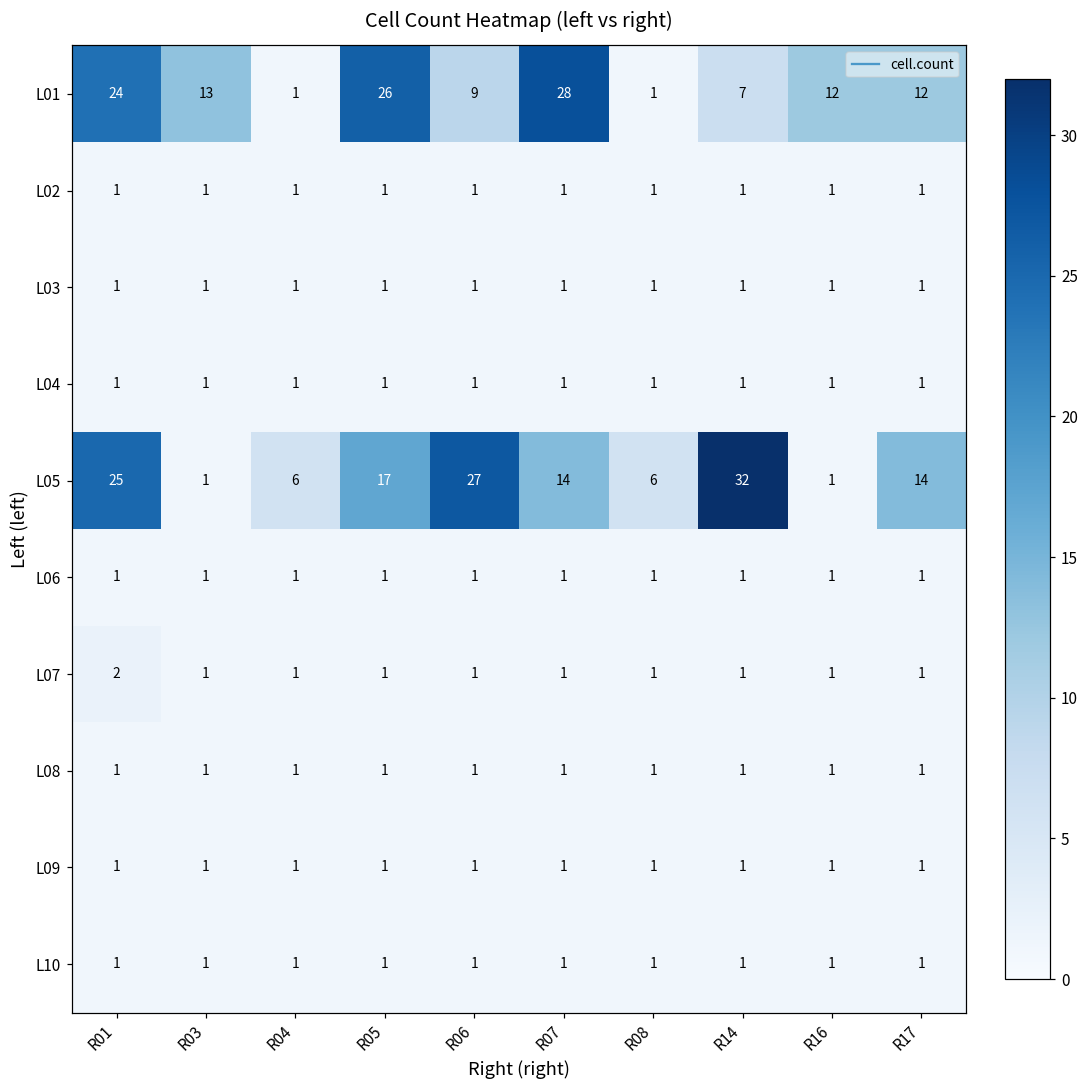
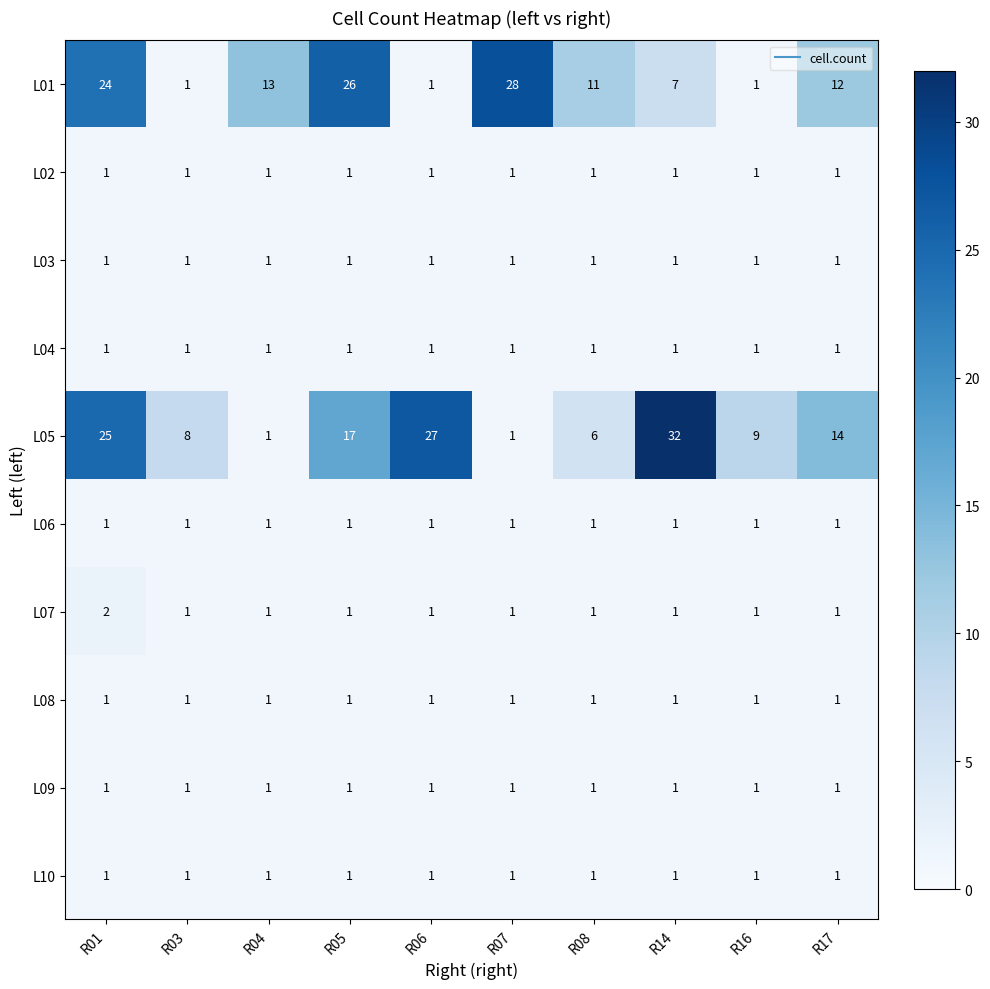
  {
    "L01": {
      "R01": 24,
-     "R03": 13,
-     "R04": 1,
+     "R03": 1,
+     "R04": 13,
      "R05": 26,
-     "R06": 9,
+     "R06": 1,
      "R07": 28,
-     "R08": 1,
+     "R08": 11,
      "R14": 7,
-     "R16": 12,
+     "R16": 1,
      "R17": 12
    },
    "L02": {
      "R01": 1,
      "R03": 1,
      "R04": 1,
      "R05": 1,
      "R06": 1,
      "R07": 1,
      "R08": 1,
      "R14": 1,
      "R16": 1,
      "R17": 1
    },
    "L03": {
      "R01": 1,
      "R03": 1,
      "R04": 1,
      "R05": 1,
      "R06": 1,
      "R07": 1,
      "R08": 1,
      "R14": 1,
      "R16": 1,
      "R17": 1
    },
    "L04": {
      "R01": 1,
      "R03": 1,
      "R04": 1,
      "R05": 1,
      "R06": 1,
      "R07": 1,
      "R08": 1,
      "R14": 1,
      "R16": 1,
      "R17": 1
    },
    "L05": {
      "R01": 25,
-     "R03": 1,
-     "R04": 6,
+     "R03": 8,
+     "R04": 1,
      "R05": 17,
      "R06": 27,
-     "R07": 14,
+     "R07": 1,
      "R08": 6,
      "R14": 32,
-     "R16": 1,
+     "R16": 9,
      "R17": 14
    },
    "L06": {
      "R01": 1,
      "R03": 1,
      "R04": 1,
      "R05": 1,
      "R06": 1,
      "R07": 1,
      "R08": 1,
      "R14": 1,
      "R16": 1,
      "R17": 1
    },
    "L07": {
      "R01": 2,
      "R03": 1,
      "R04": 1,
      "R05": 1,
      "R06": 1,
      "R07": 1,
      "R08": 1,
      "R14": 1,
      "R16": 1,
      "R17": 1
    },
    "L08": {
      "R01": 1,
      "R03": 1,
      "R04": 1,
      "R05": 1,
      "R06": 1,
      "R07": 1,
      "R08": 1,
      "R14": 1,
      "R16": 1,
      "R17": 1
    },
    "L09": {
      "R01": 1,
      "R03": 1,
      "R04": 1,
      "R05": 1,
      "R06": 1,
      "R07": 1,
      "R08": 1,
      "R14": 1,
      "R16": 1,
      "R17": 1
    },
    "L10": {
      "R01": 1,
      "R03": 1,
      "R04": 1,
      "R05": 1,
      "R06": 1,
      "R07": 1,
      "R08": 1,
      "R14": 1,
      "R16": 1,
      "R17": 1
    }
  }
